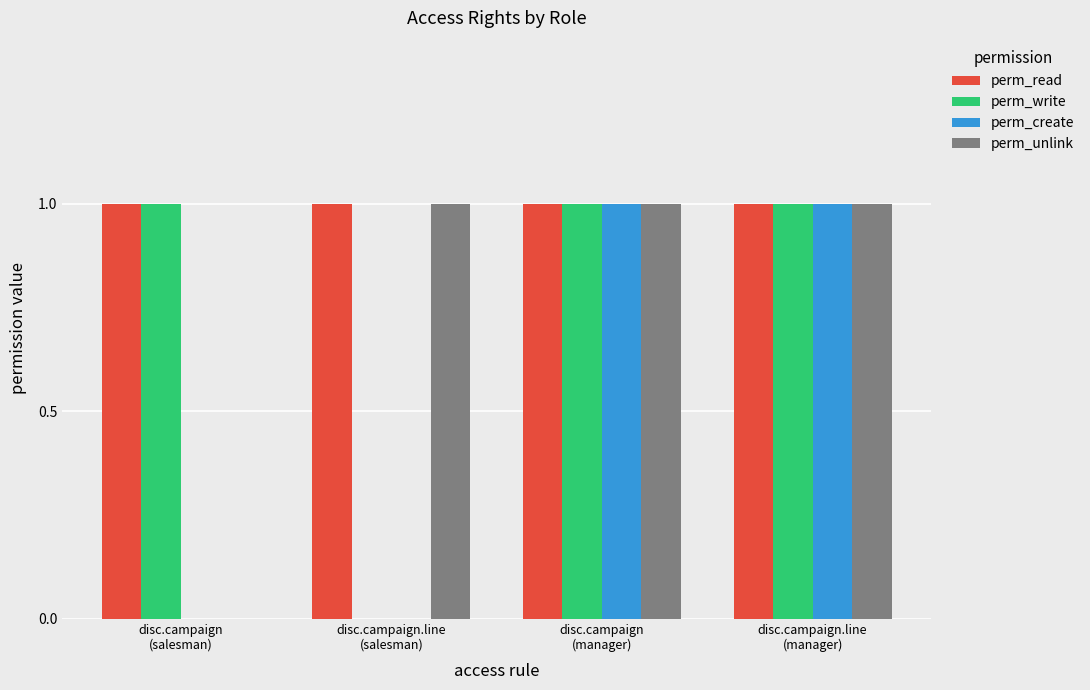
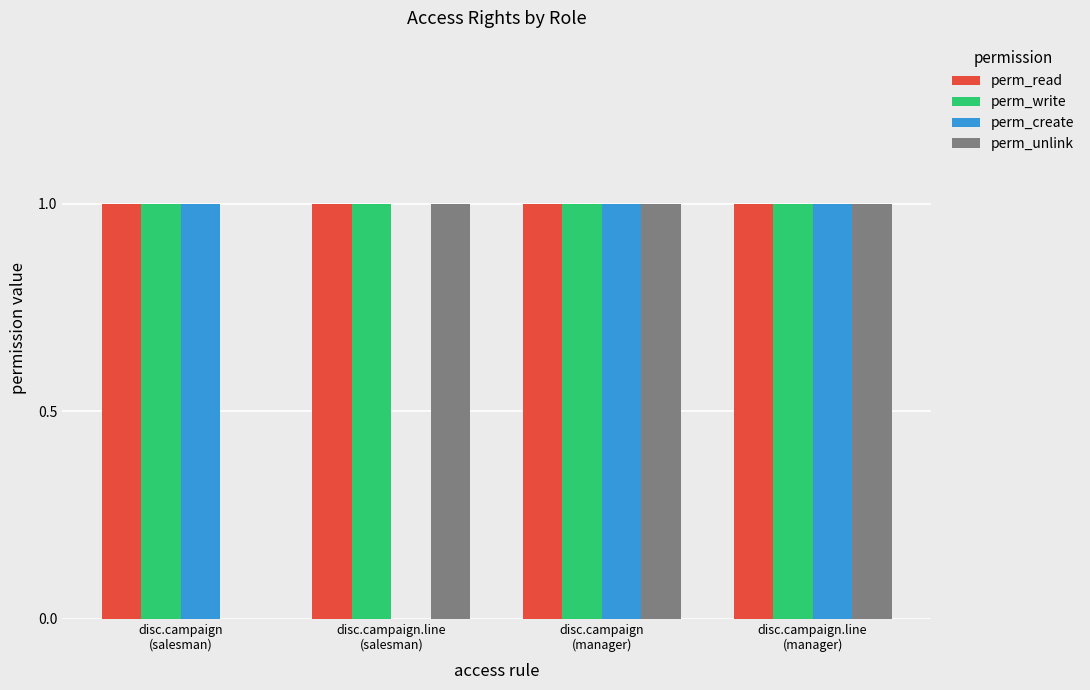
  {
    "perm_read": {
      "disc.campaign (salesman)": 1,
      "disc.campaign.line (salesman)": 1,
      "disc.campaign (manager)": 1,
      "disc.campaign.line (manager)": 1
    },
    "perm_write": {
      "disc.campaign (salesman)": 1,
-     "disc.campaign.line (salesman)": 0,
+     "disc.campaign.line (salesman)": 1,
      "disc.campaign (manager)": 1,
      "disc.campaign.line (manager)": 1
    },
    "perm_create": {
-     "disc.campaign (salesman)": 0,
+     "disc.campaign (salesman)": 1,
      "disc.campaign.line (salesman)": 0,
      "disc.campaign (manager)": 1,
      "disc.campaign.line (manager)": 1
    },
    "perm_unlink": {
      "disc.campaign (salesman)": 0,
      "disc.campaign.line (salesman)": 1,
      "disc.campaign (manager)": 1,
      "disc.campaign.line (manager)": 1
    }
  }
